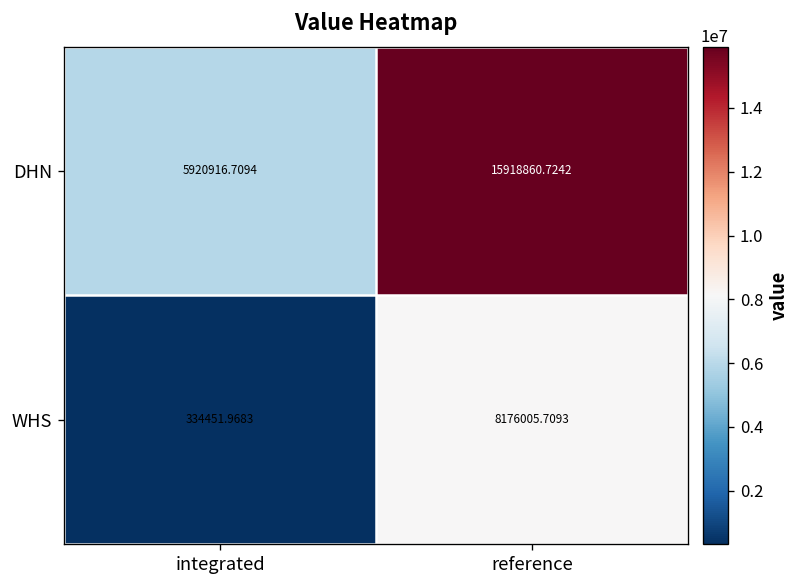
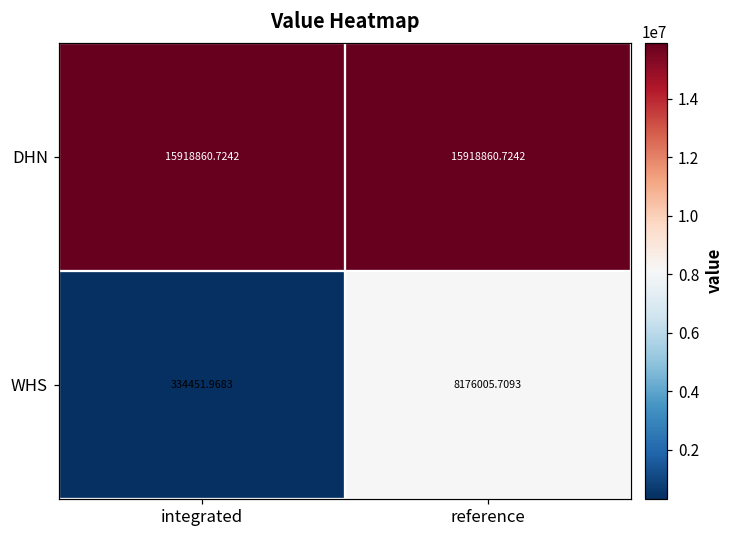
  {
    "DHN": {
-     "integrated": 5920916.7094,
+     "integrated": 15918860.7242,
      "reference": 15918860.7242
    },
    "WHS": {
      "integrated": 334451.9683,
      "reference": 8176005.7093
    }
  }
